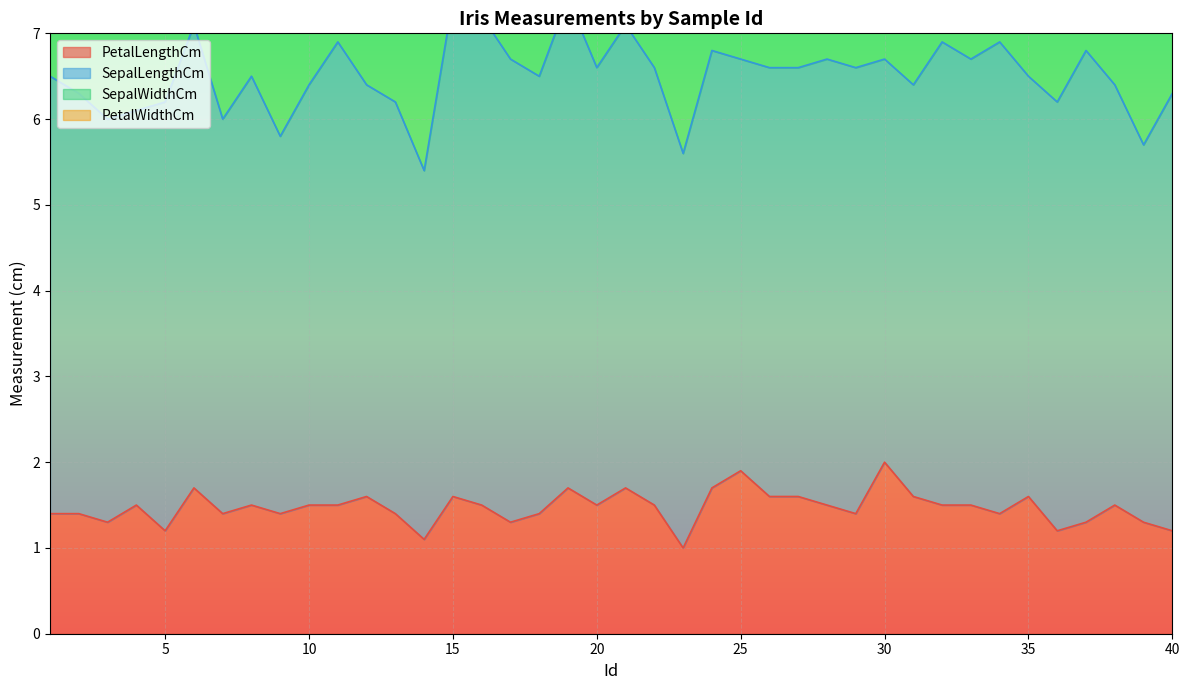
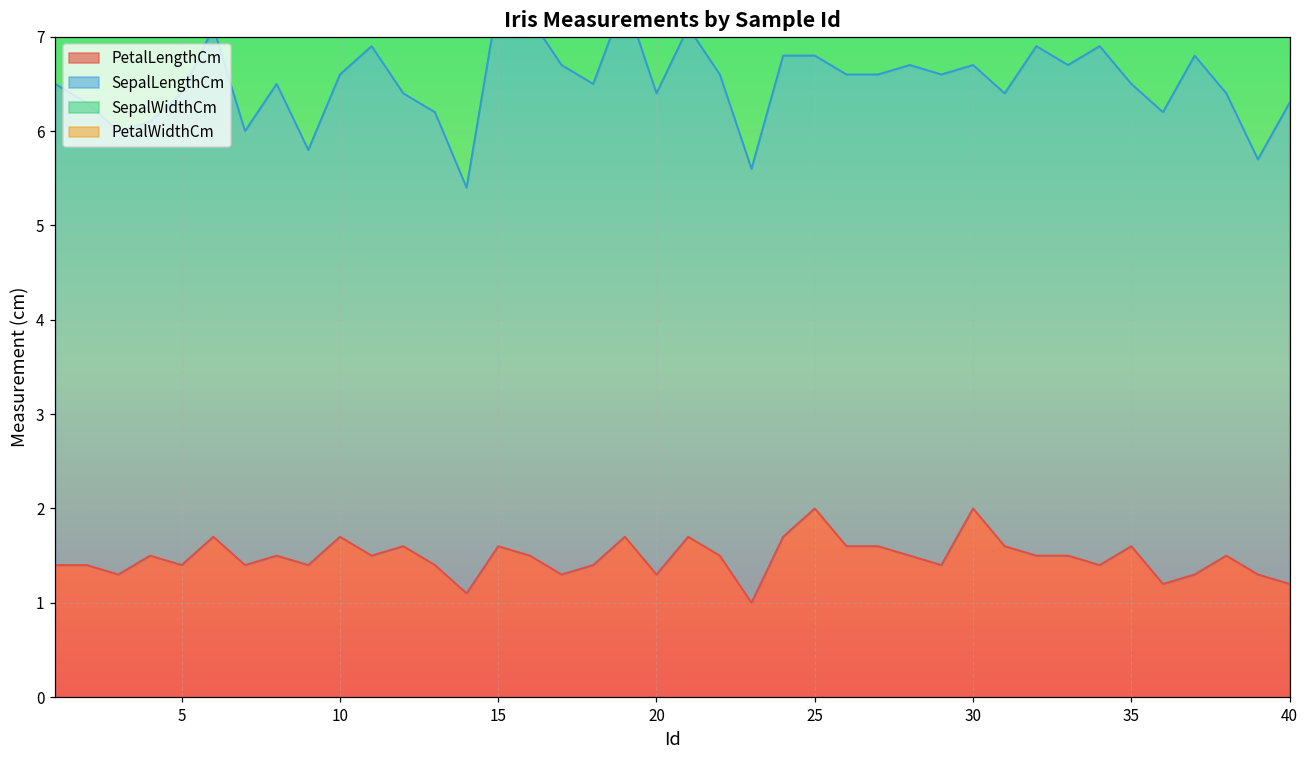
  {
    "PetalLengthCm": {
-     "5": 1.2,
-     "10": 1.5,
+     "5": 1.4,
+     "10": 1.7,
      "15": 1.6,
-     "20": 1.5,
-     "25": 1.9,
+     "20": 1.3,
+     "25": 2.0,
      "30": 2.0,
      "35": 1.6,
      "40": 1.2
    },
    "SepalLengthCm": {
      "10": 4.9,
      "20": 5.1,
      "25": 4.8,
      "30": 4.7,
      "35": 4.9,
      "40": 5.1
    }
  }
